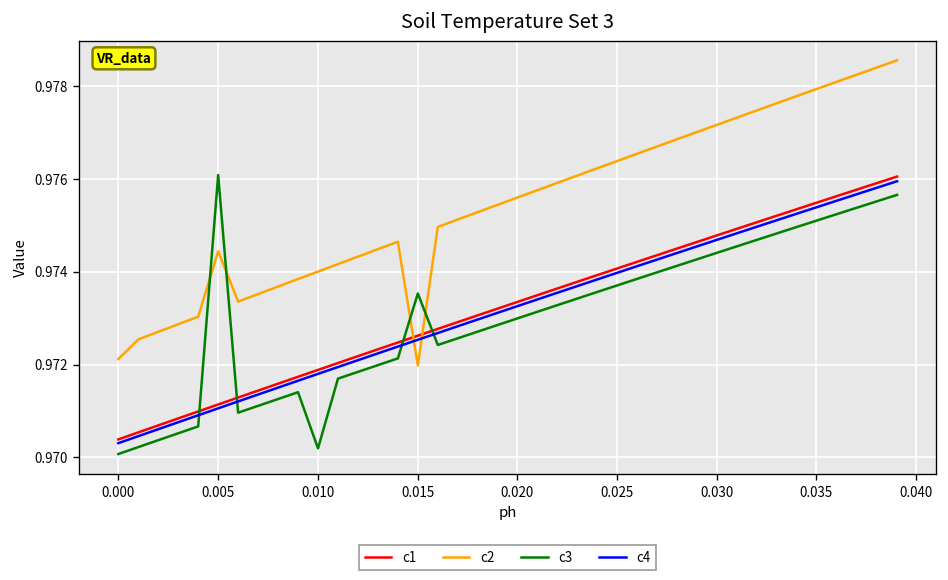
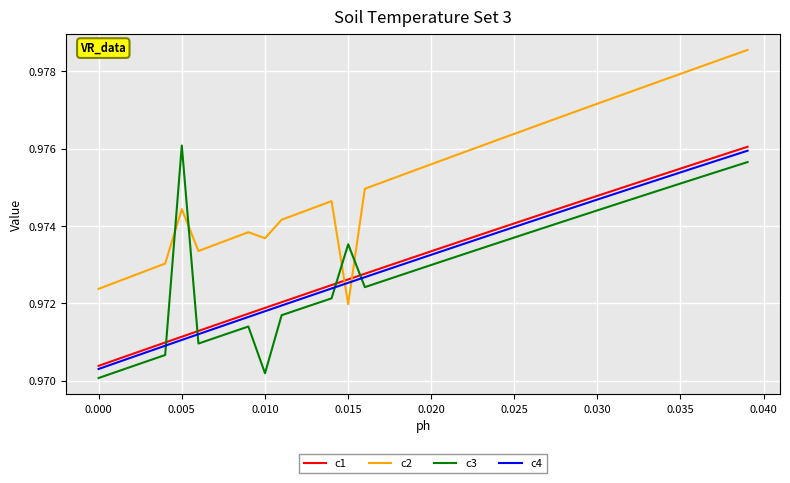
  {
    "c1": {
      "0.000": 0.9704,
      "0.005": 0.9711,
      "0.010": 0.9719,
      "0.015": 0.9726
    },
    "c2": {
-     "0.000": 0.9721,
+     "0.000": 0.9724,
      "0.005": 0.9744,
-     "0.010": 0.9740,
+     "0.010": 0.9737,
      "0.015": 0.9720
    },
    "c3": {
      "0.000": 0.9701,
      "0.005": 0.9761,
      "0.010": 0.9702,
      "0.015": 0.9735
    },
    "c4": {
      "0.000": 0.9703,
      "0.005": 0.9711,
      "0.010": 0.9718,
      "0.015": 0.9725
    }
  }
